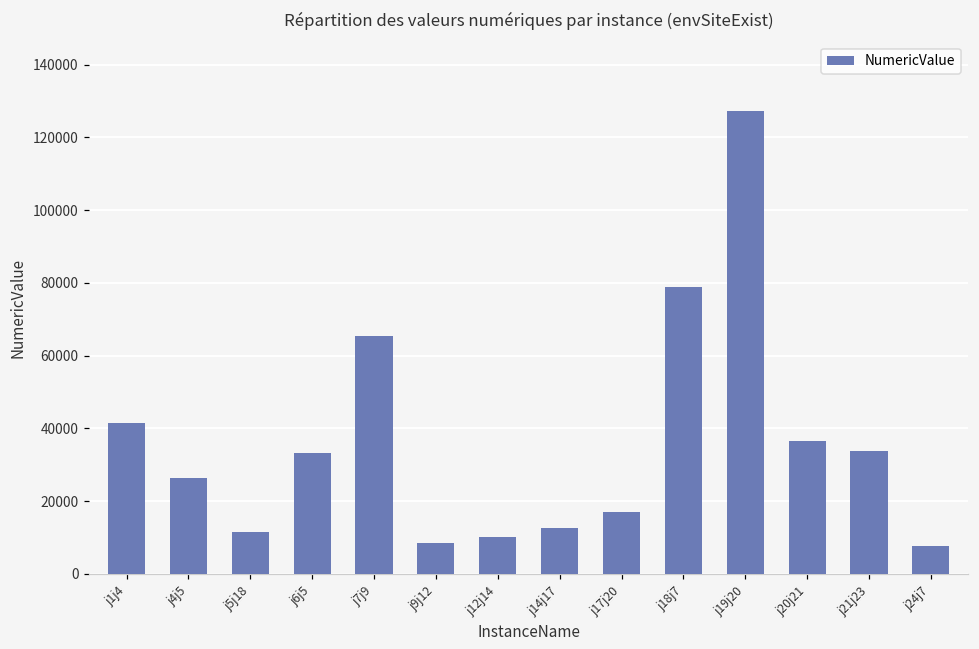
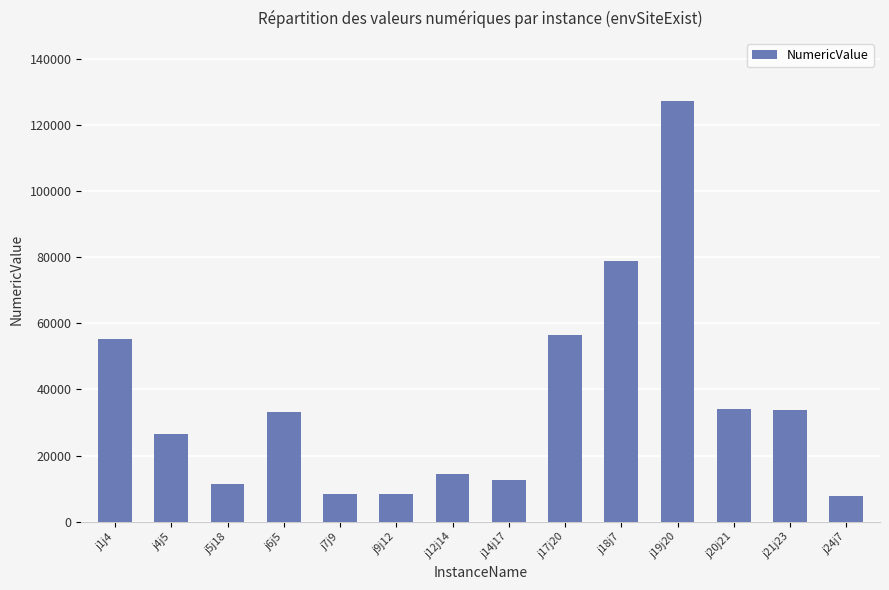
  {
-   "j1j4": 41000,
+   "j1j4": 55000,
    "j4j5": 26000,
    "j5j18": 12000,
    "j6j5": 33000,
-   "j7j9": 65000,
+   "j7j9": 8000,
    "j9j12": 8000,
-   "j12j14": 10000,
+   "j12j14": 14000,
    "j14j17": 13000,
-   "j17j20": 17000,
+   "j17j20": 57000,
    "j18j7": 79000,
    "j19j20": 127000,
-   "j20j21": 37000,
+   "j20j21": 34000,
    "j21j23": 34000,
    "j24j7": 8000
  }
